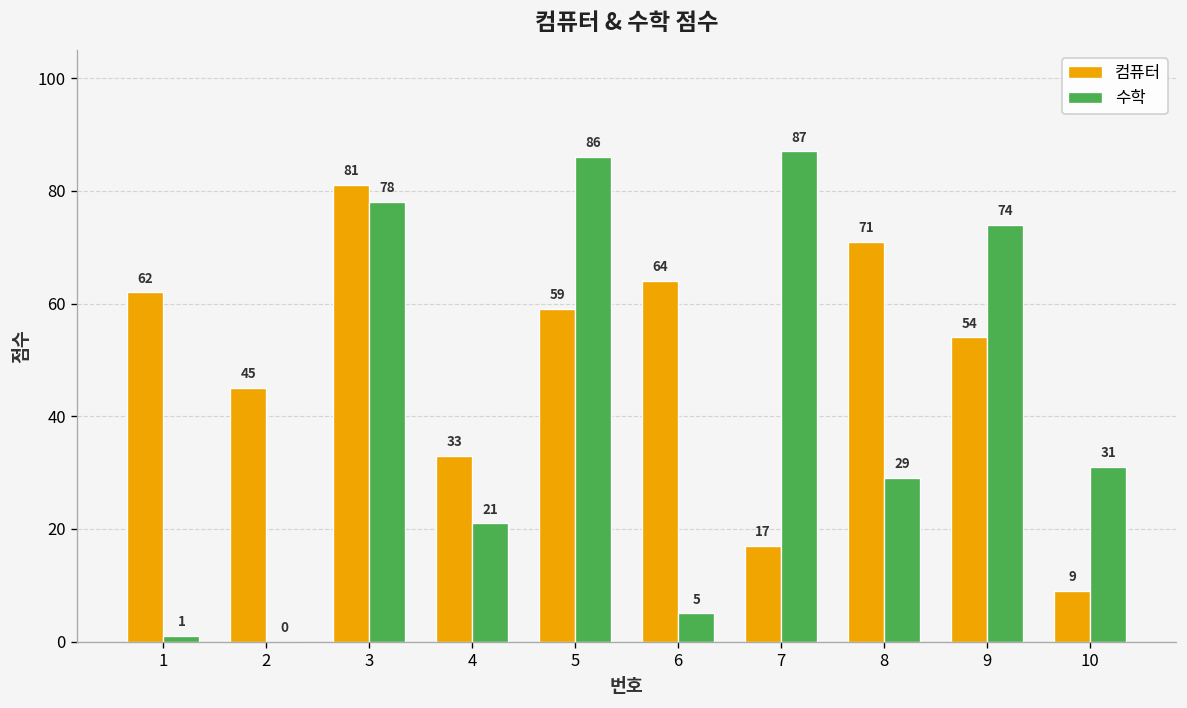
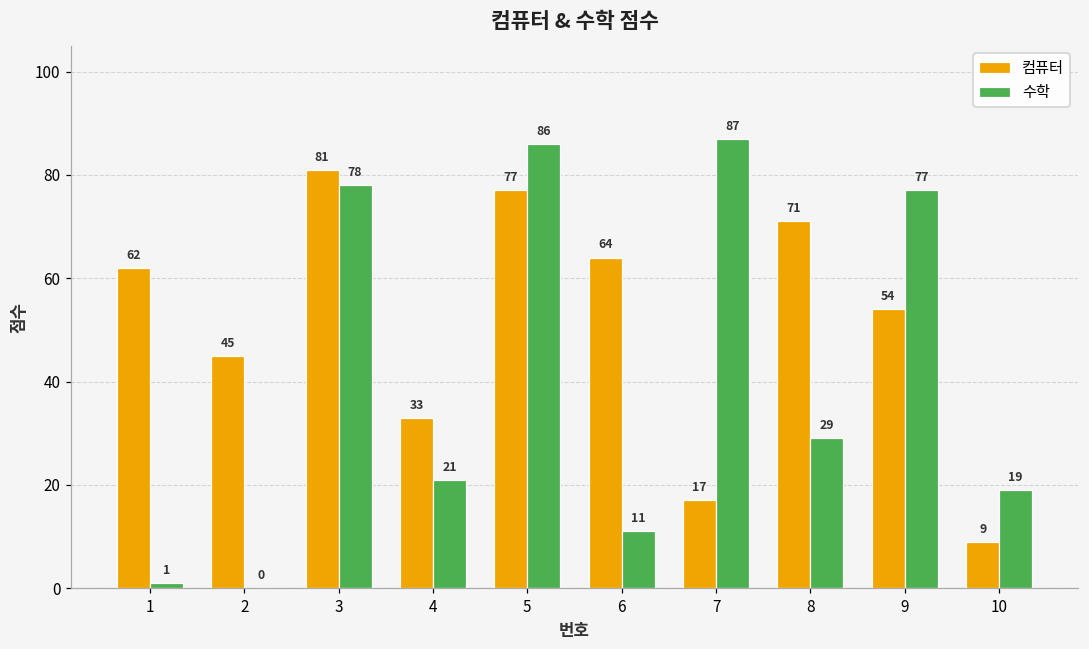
  {
    "컴퓨터": {
      "1": 62,
      "2": 45,
      "3": 81,
      "4": 33,
-     "5": 59,
+     "5": 77,
      "6": 64,
      "7": 17,
      "8": 71,
      "9": 54,
      "10": 9
    },
    "수학": {
      "1": 1,
      "2": 0,
      "3": 78,
      "4": 21,
      "5": 86,
-     "6": 5,
+     "6": 11,
      "7": 87,
      "8": 29,
-     "9": 74,
-     "10": 31
+     "9": 77,
+     "10": 19
    }
  }
